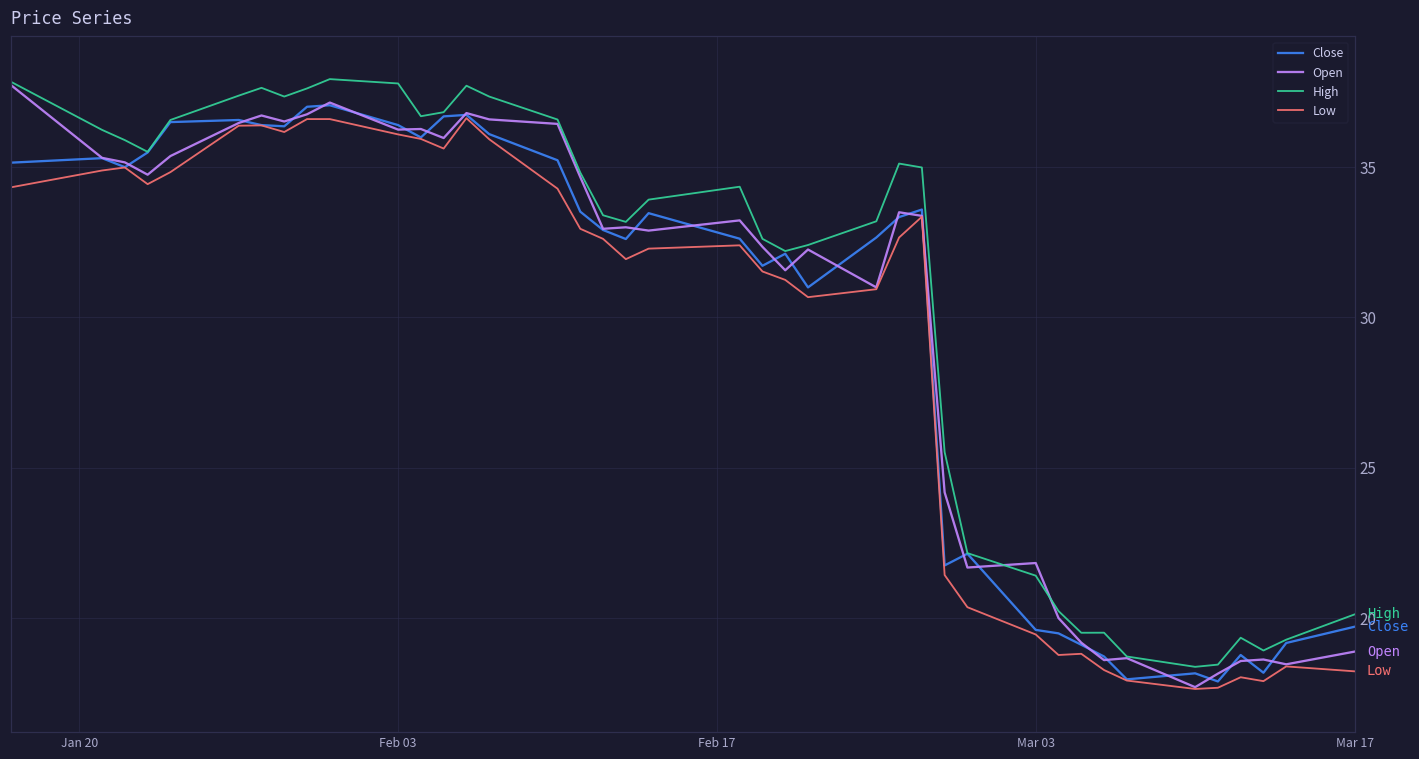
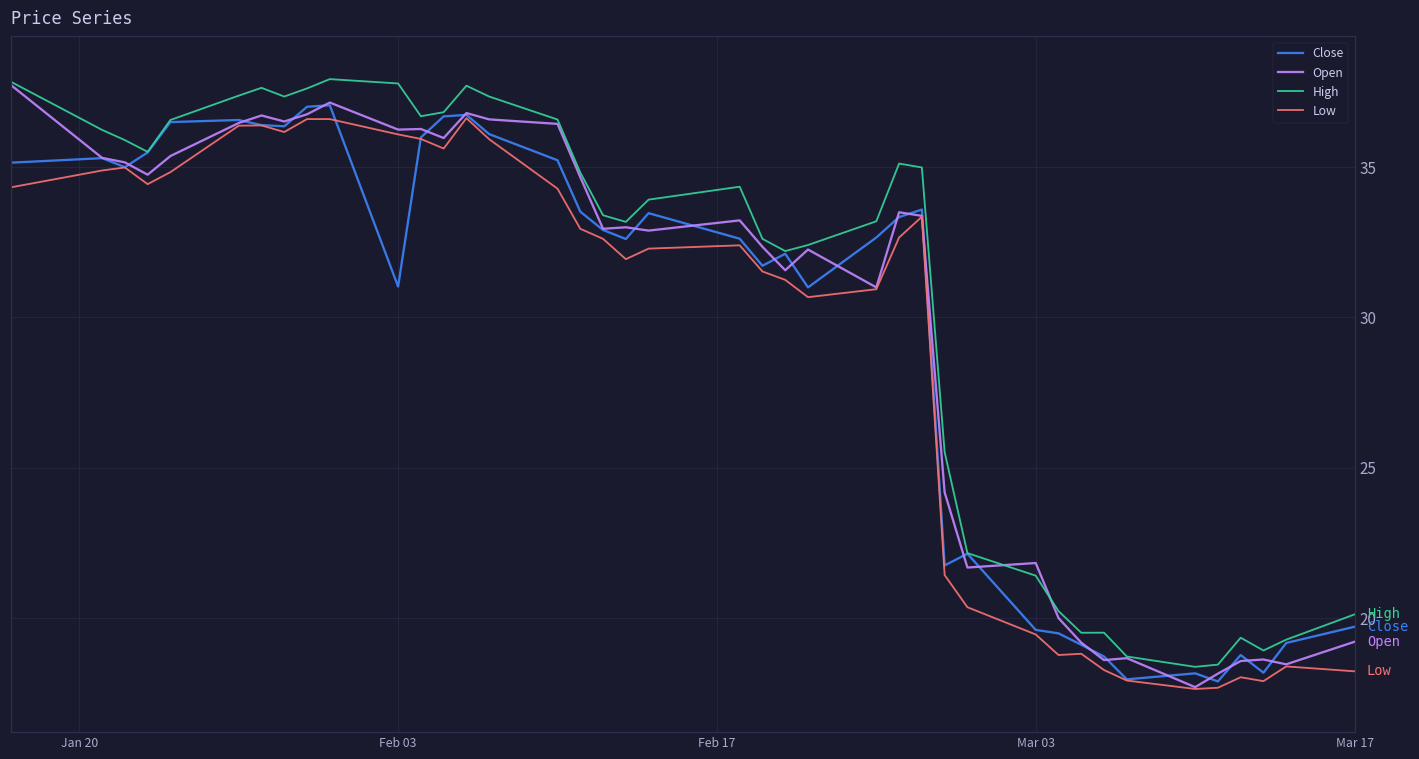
  {
    "Close": {
-     "Feb 03": 36.4,
+     "Feb 03": 31.0,
      "Mar 03": 19.6,
      "Mar 17": 19.7
    },
    "Open": {
      "Feb 03": 36.3,
      "Mar 03": 21.8,
-     "Mar 17": 18.9
+     "Mar 17": 19.2
    },
    "High": {
      "Feb 03": 37.8,
      "Mar 03": 21.4,
      "Mar 17": 20.1
    },
    "Low": {
      "Feb 03": 36.1,
      "Mar 03": 19.5,
      "Mar 17": 18.2
    }
  }
